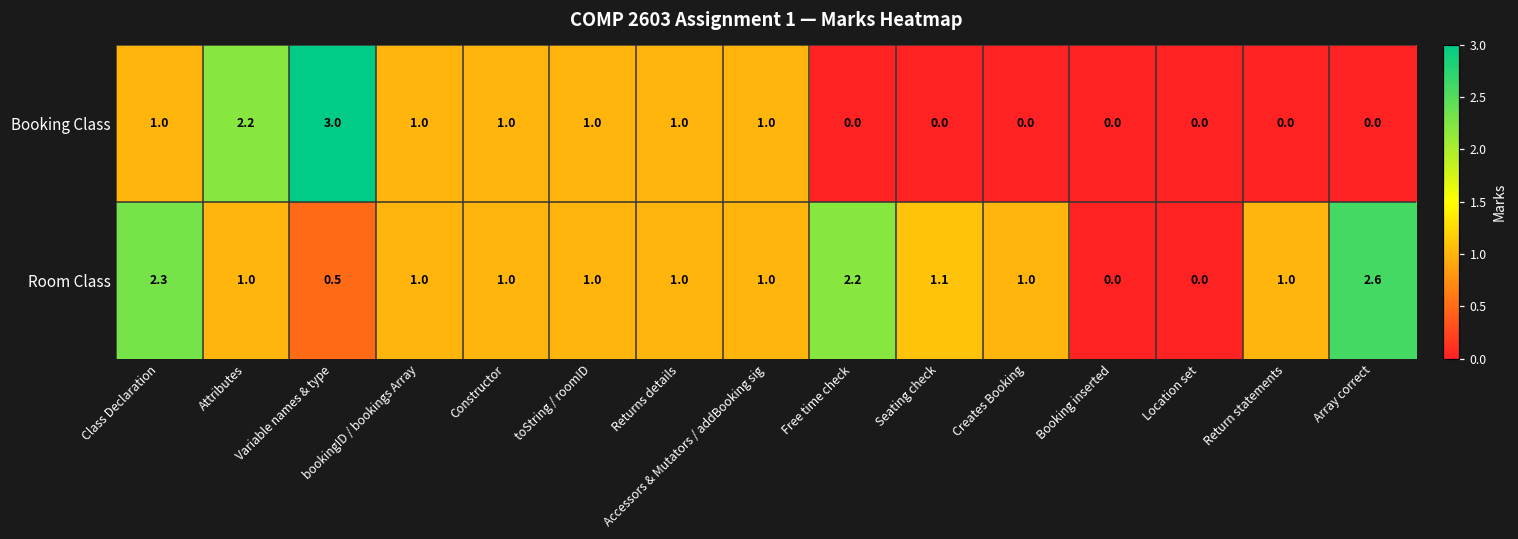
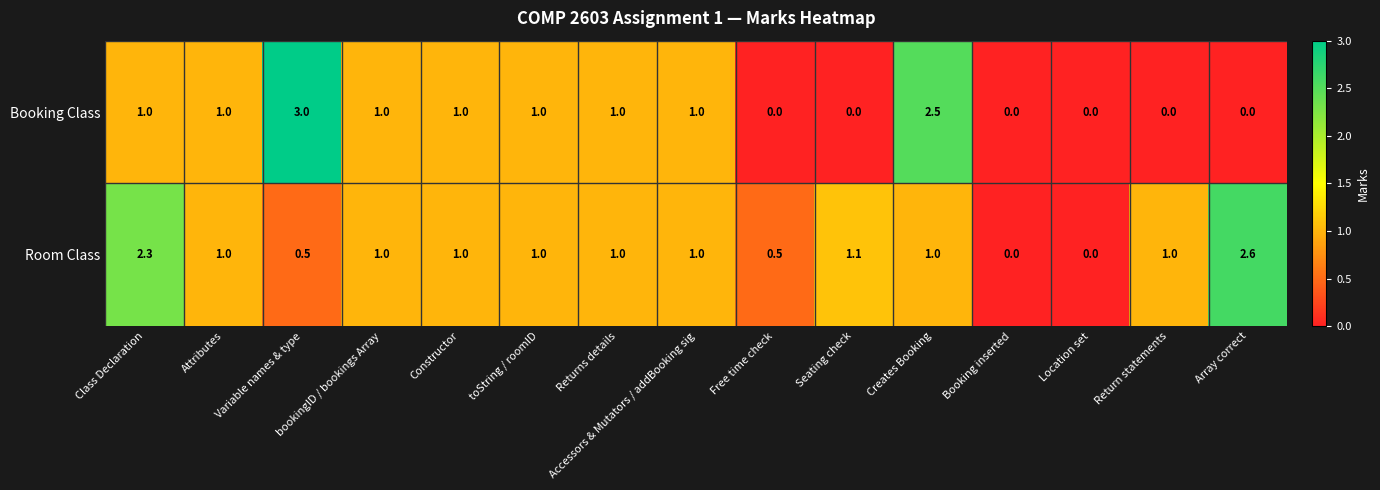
  {
    "Booking Class": {
      "Class Declaration": 1.0,
-     "Attributes": 2.2,
+     "Attributes": 1.0,
      "Variable names & type": 3.0,
      "bookingID / bookings Array": 1.0,
      "Constructor": 1.0,
      "toString / roomID": 1.0,
      "Returns details": 1.0,
      "Accessors & Mutators / addBooking sig": 1.0,
      "Free time check": 0.0,
      "Seating check": 0.0,
-     "Creates Booking": 0.0,
+     "Creates Booking": 2.5,
      "Booking inserted": 0.0,
      "Location set": 0.0,
      "Return statements": 0.0,
      "Array correct": 0.0
    },
    "Room Class": {
      "Class Declaration": 2.3,
      "Attributes": 1.0,
      "Variable names & type": 0.5,
      "bookingID / bookings Array": 1.0,
      "Constructor": 1.0,
      "toString / roomID": 1.0,
      "Returns details": 1.0,
      "Accessors & Mutators / addBooking sig": 1.0,
-     "Free time check": 2.2,
+     "Free time check": 0.5,
      "Seating check": 1.1,
      "Creates Booking": 1.0,
      "Booking inserted": 0.0,
      "Location set": 0.0,
      "Return statements": 1.0,
      "Array correct": 2.6
    }
  }
